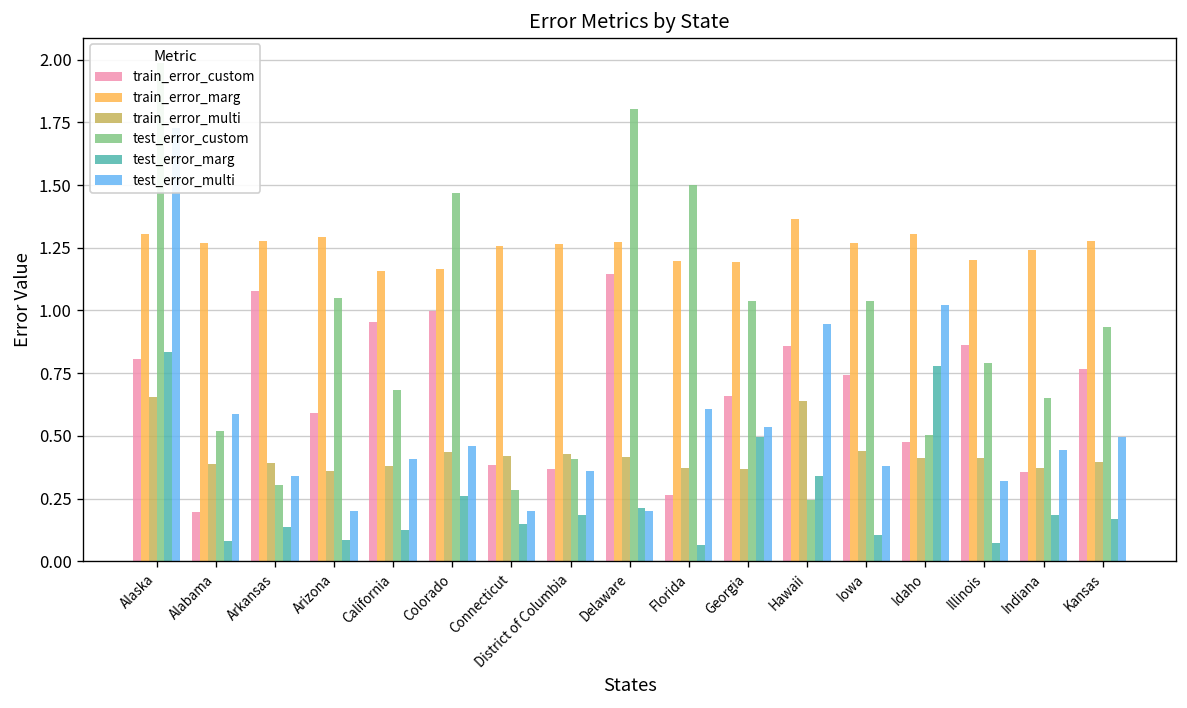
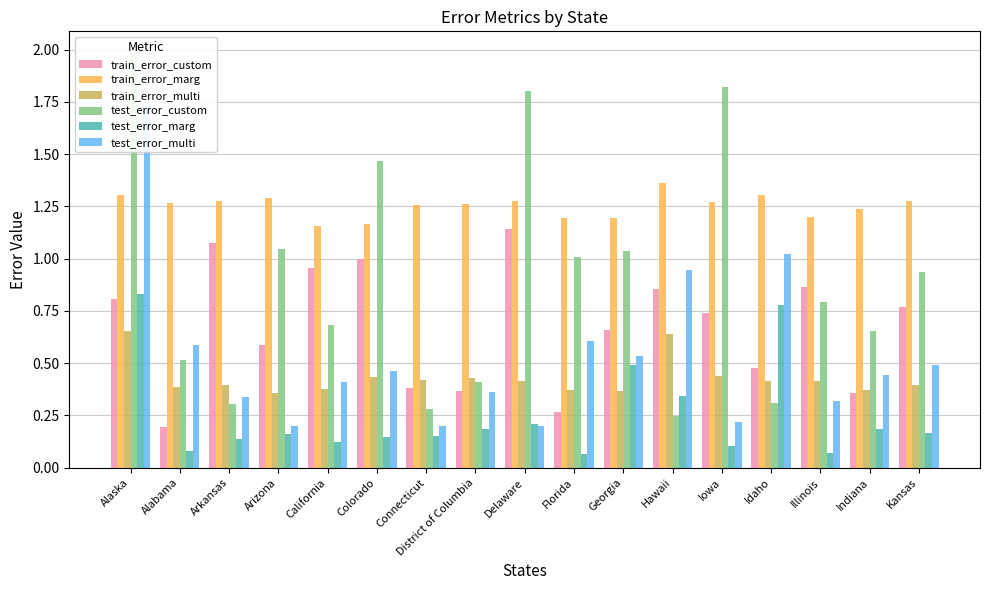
  {
    "train_error_custom": {
      "Alaska": 0.81,
      "Alabama": 0.20,
      "Arkansas": 1.08,
      "Arizona": 0.59,
      "California": 0.95,
      "Colorado": 1.00,
      "Connecticut": 0.38,
      "District of Columbia": 0.37,
      "Delaware": 1.14,
      "Florida": 0.27,
      "Georgia": 0.66,
      "Hawaii": 0.86,
      "Iowa": 0.74,
      "Idaho": 0.48,
      "Illinois": 0.86,
      "Indiana": 0.36,
      "Kansas": 0.77
    },
    "test_error_custom": {
      "Alabama": 0.52,
      "Arkansas": 0.30,
      "Arizona": 1.05,
      "California": 0.68,
      "Colorado": 1.47,
      "Connecticut": 0.28,
      "District of Columbia": 0.41,
      "Delaware": 1.80,
-     "Florida": 1.50,
+     "Florida": 1.01,
      "Georgia": 1.04,
      "Hawaii": 0.25,
-     "Iowa": 1.04,
-     "Idaho": 0.50,
+     "Iowa": 1.82,
+     "Idaho": 0.31,
      "Illinois": 0.79,
      "Indiana": 0.65,
      "Kansas": 0.94
    },
    "test_error_marg": {
      "Alaska": 0.83,
      "Alabama": 0.08,
      "Arkansas": 0.14,
-     "Arizona": 0.09,
+     "Arizona": 0.16,
      "California": 0.12,
-     "Colorado": 0.26,
+     "Colorado": 0.15,
      "Connecticut": 0.15,
      "District of Columbia": 0.19,
      "Delaware": 0.21,
      "Florida": 0.07,
      "Georgia": 0.49,
      "Hawaii": 0.34,
      "Iowa": 0.11,
      "Idaho": 0.78,
      "Illinois": 0.07,
      "Indiana": 0.19,
      "Kansas": 0.17
    },
    "test_error_multi": {
      "Alabama": 0.59,
      "Arkansas": 0.34,
      "Arizona": 0.20,
      "California": 0.41,
      "Colorado": 0.46,
      "Connecticut": 0.20,
      "District of Columbia": 0.36,
      "Delaware": 0.20,
      "Florida": 0.61,
      "Georgia": 0.54,
      "Hawaii": 0.95,
-     "Iowa": 0.38,
+     "Iowa": 0.22,
      "Idaho": 1.02,
      "Illinois": 0.32,
      "Indiana": 0.44,
      "Kansas": 0.49
    }
  }
